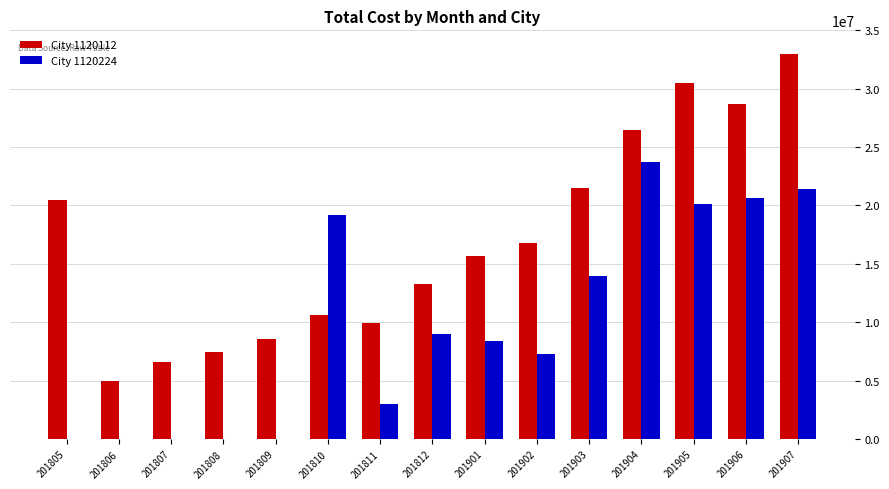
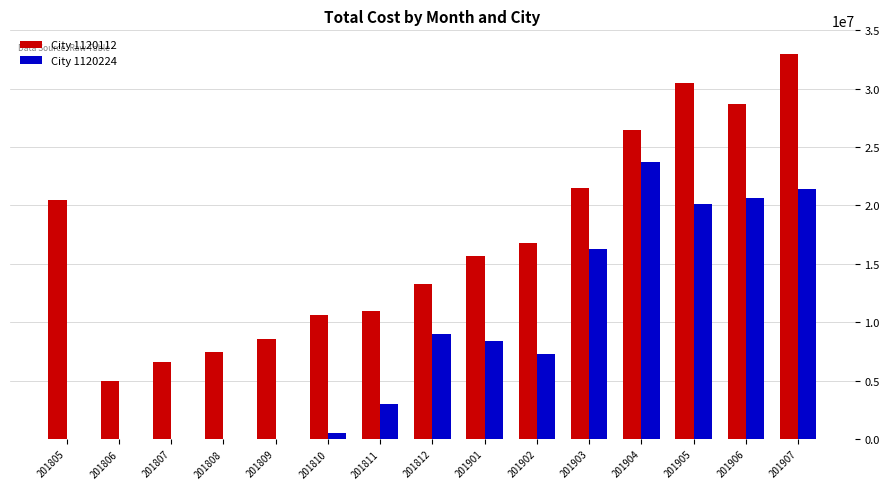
  {
    "City 1120112": {
      "201805": 20500000,
      "201806": 5000000,
      "201807": 6600000,
      "201808": 7500000,
      "201809": 8600000,
      "201810": 10600000,
-     "201811": 10000000,
+     "201811": 11000000,
      "201812": 13300000,
      "201901": 15700000,
      "201902": 16800000,
      "201903": 21500000,
      "201904": 26500000,
      "201905": 30500000,
      "201906": 28700000,
      "201907": 33000000
    },
    "City 1120224": {
      "201805": 0,
      "201806": 0,
      "201807": 0,
      "201808": 0,
      "201809": 0,
-     "201810": 19200000,
+     "201810": 500000,
      "201811": 3000000,
      "201812": 9000000,
      "201901": 8400000,
      "201902": 7300000,
-     "201903": 14000000,
+     "201903": 16200000,
      "201904": 23700000,
      "201905": 20100000,
      "201906": 20700000,
      "201907": 21500000
    }
  }
